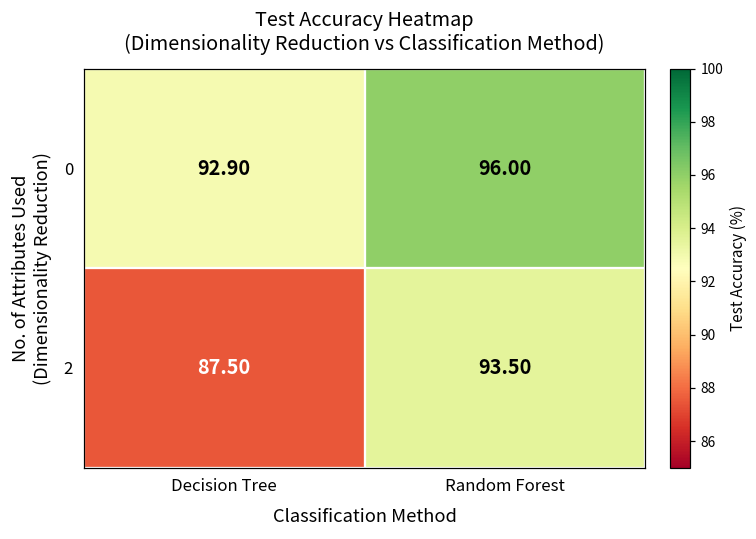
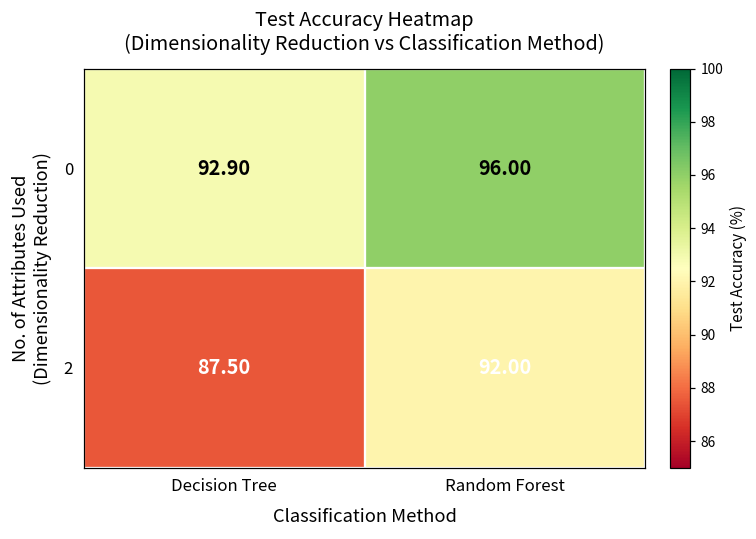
  {
    "0": {
      "Decision Tree": 92.90,
      "Random Forest": 96.00
    },
    "2": {
      "Decision Tree": 87.50,
-     "Random Forest": 93.50
+     "Random Forest": 92.00
    }
  }
